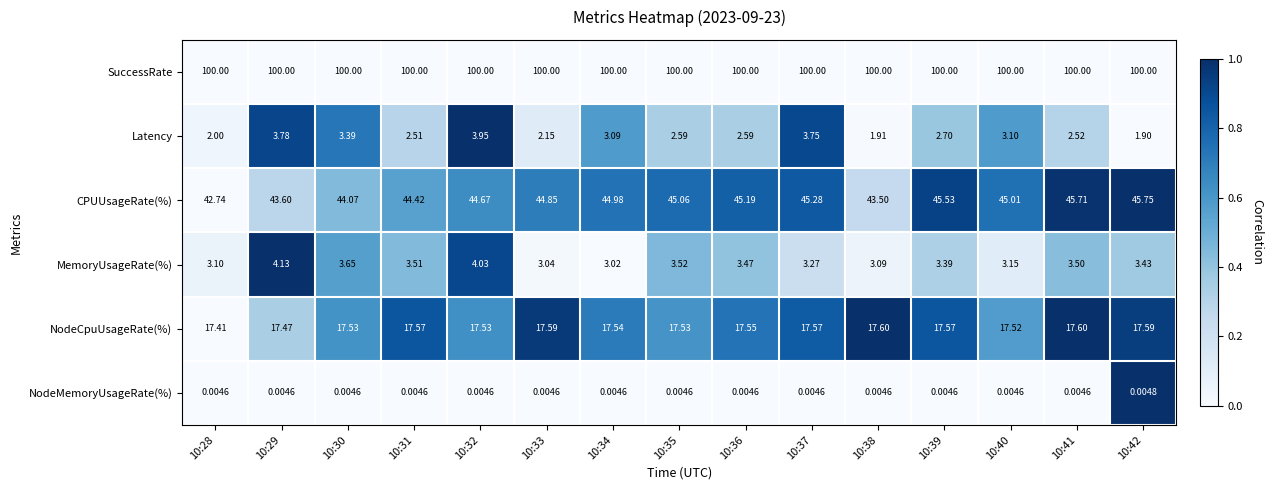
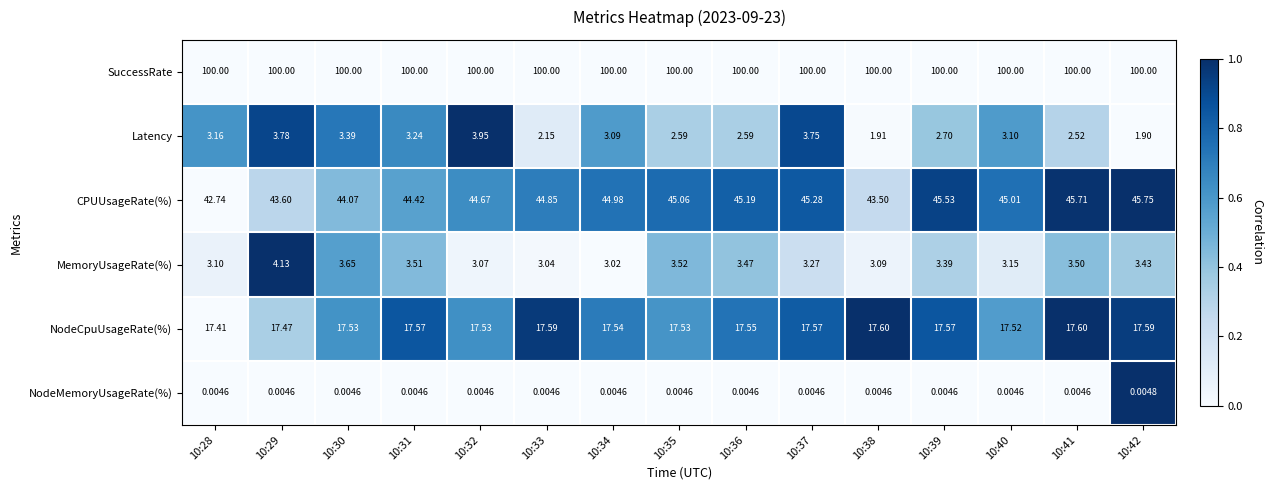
  {
    "SuccessRate": {
      "10:28": 100.00,
      "10:29": 100.00,
      "10:30": 100.00,
      "10:31": 100.00,
      "10:32": 100.00,
      "10:33": 100.00,
      "10:34": 100.00,
      "10:35": 100.00,
      "10:36": 100.00,
      "10:37": 100.00,
      "10:38": 100.00,
      "10:39": 100.00,
      "10:40": 100.00,
      "10:41": 100.00,
      "10:42": 100.00
    },
    "Latency": {
-     "10:28": 2.00,
+     "10:28": 3.16,
      "10:29": 3.78,
      "10:30": 3.39,
-     "10:31": 2.51,
+     "10:31": 3.24,
      "10:32": 3.95,
      "10:33": 2.15,
      "10:34": 3.09,
      "10:35": 2.59,
      "10:36": 2.59,
      "10:37": 3.75,
      "10:38": 1.91,
      "10:39": 2.70,
      "10:40": 3.10,
      "10:41": 2.52,
      "10:42": 1.90
    },
    "CPUUsageRate(%)": {
      "10:28": 42.74,
      "10:29": 43.60,
      "10:30": 44.07,
      "10:31": 44.42,
      "10:32": 44.67,
      "10:33": 44.85,
      "10:34": 44.98,
      "10:35": 45.06,
      "10:36": 45.19,
      "10:37": 45.28,
      "10:38": 43.50,
      "10:39": 45.53,
      "10:40": 45.01,
      "10:41": 45.71,
      "10:42": 45.75
    },
    "MemoryUsageRate(%)": {
      "10:28": 3.10,
      "10:29": 4.13,
      "10:30": 3.65,
      "10:31": 3.51,
-     "10:32": 4.03,
+     "10:32": 3.07,
      "10:33": 3.04,
      "10:34": 3.02,
      "10:35": 3.52,
      "10:36": 3.47,
      "10:37": 3.27,
      "10:38": 3.09,
      "10:39": 3.39,
      "10:40": 3.15,
      "10:41": 3.50,
      "10:42": 3.43
    },
    "NodeCpuUsageRate(%)": {
      "10:28": 17.41,
      "10:29": 17.47,
      "10:30": 17.53,
      "10:31": 17.57,
      "10:32": 17.53,
      "10:33": 17.59,
      "10:34": 17.54,
      "10:35": 17.53,
      "10:36": 17.55,
      "10:37": 17.57,
      "10:38": 17.60,
      "10:39": 17.57,
      "10:40": 17.52,
      "10:41": 17.60,
      "10:42": 17.59
    },
    "NodeMemoryUsageRate(%)": {
      "10:28": 0.0046,
      "10:29": 0.0046,
      "10:30": 0.0046,
      "10:31": 0.0046,
      "10:32": 0.0046,
      "10:33": 0.0046,
      "10:34": 0.0046,
      "10:35": 0.0046,
      "10:36": 0.0046,
      "10:37": 0.0046,
      "10:38": 0.0046,
      "10:39": 0.0046,
      "10:40": 0.0046,
      "10:41": 0.0046,
      "10:42": 0.0048
    }
  }
